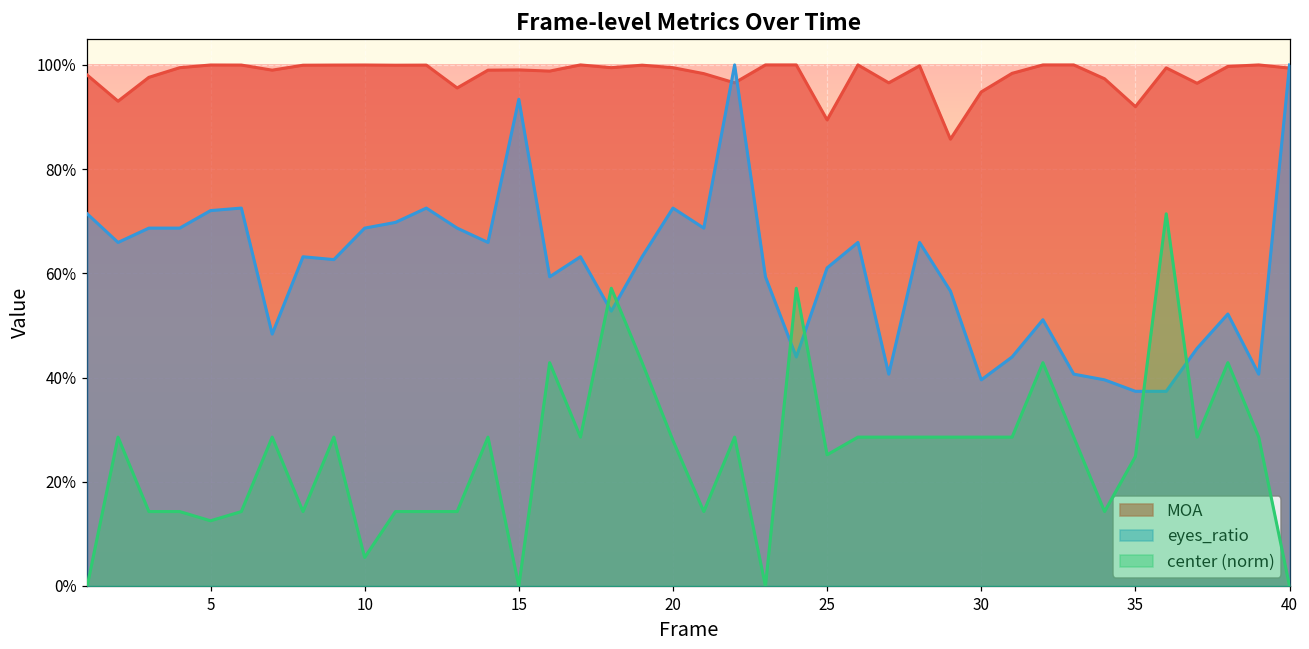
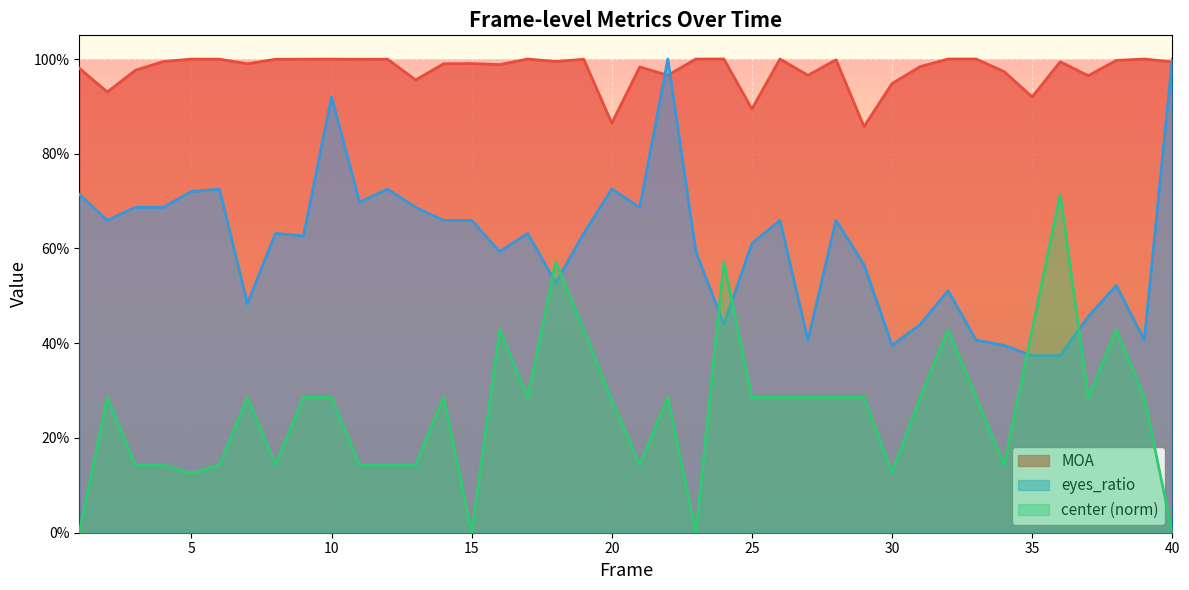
  {
    "MOA": {
      "5": "100%",
      "10": "100%",
      "15": "99%",
-     "20": "99%",
+     "20": "86%",
      "25": "89%",
      "30": "95%",
      "35": "92%",
      "40": "99%"
    },
    "eyes_ratio": {
      "5": "72%",
-     "10": "69%",
-     "15": "93%",
+     "10": "92%",
+     "15": "66%",
      "20": "73%",
      "25": "61%",
      "30": "40%",
      "35": "37%",
      "40": "100%"
    },
    "center (norm)": {
      "5": "13%",
-     "10": "5%",
+     "10": "29%",
      "15": "0%",
      "20": "28%",
-     "25": "25%",
-     "30": "29%",
-     "35": "25%",
+     "25": "29%",
+     "30": "13%",
+     "35": "43%",
      "40": "0%"
    }
  }
